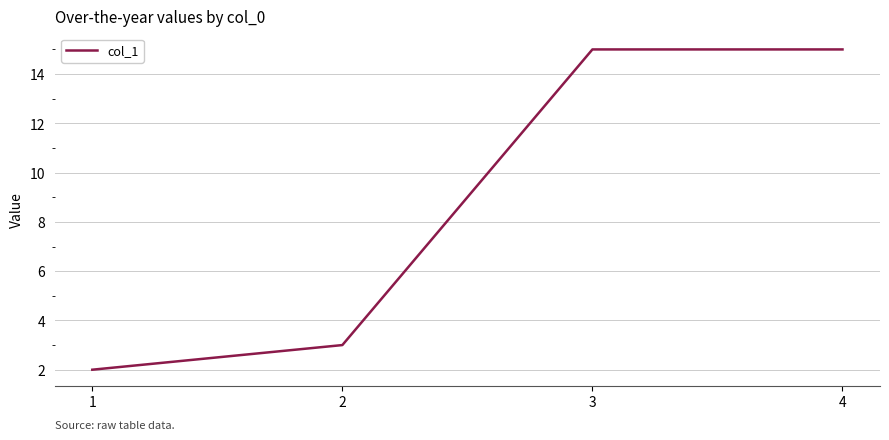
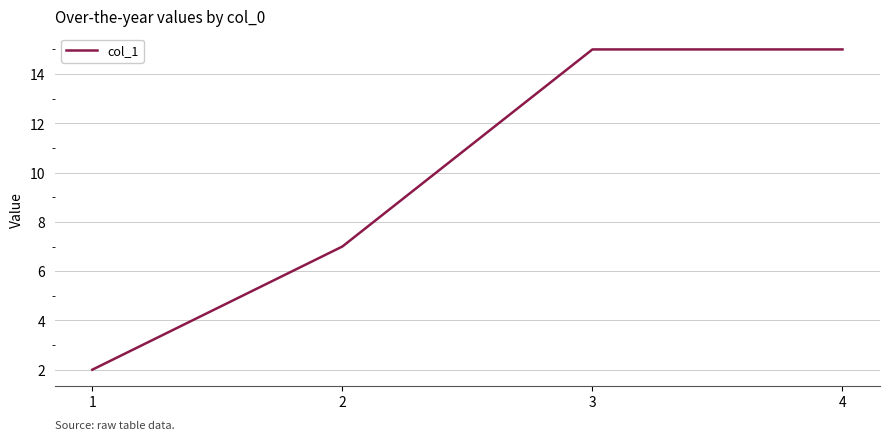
  {
    "1": 2,
-   "2": 3,
+   "2": 7,
    "3": 15,
    "4": 15
  }
